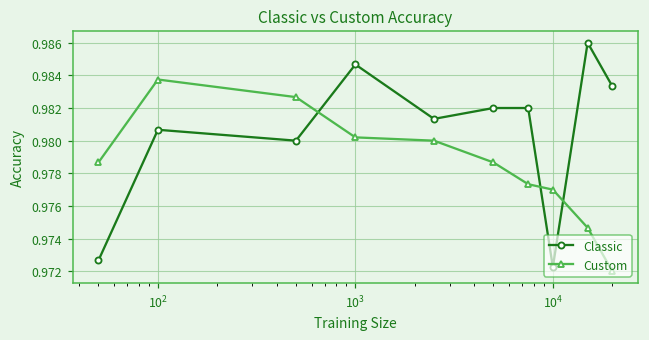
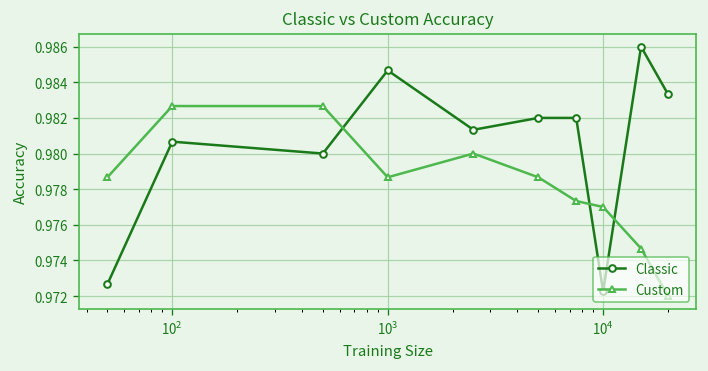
  {
    "Classic": {
      "10^2": 0.9807,
      "10^3": 0.9847
    },
    "Custom": {
-     "10^2": 0.9837,
-     "10^3": 0.9802,
+     "10^2": 0.9827,
+     "10^3": 0.9787,
      "10^4": 0.9770
    }
  }
